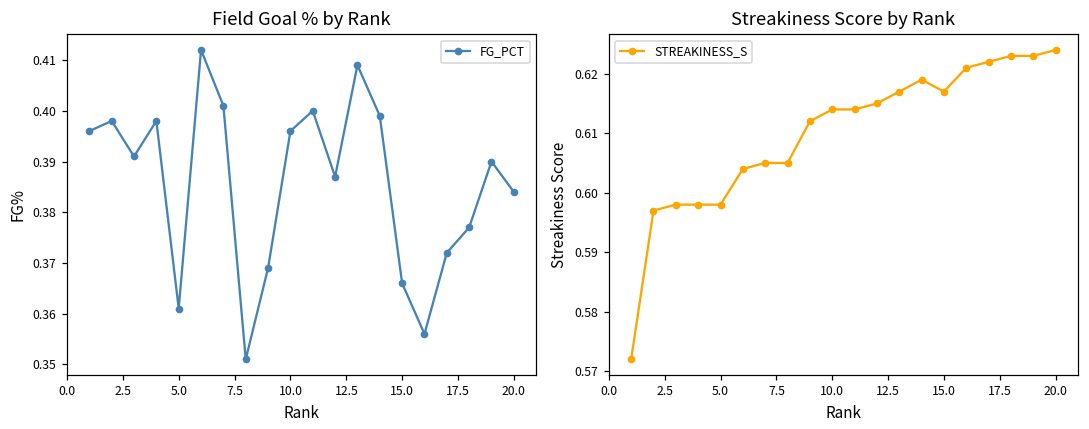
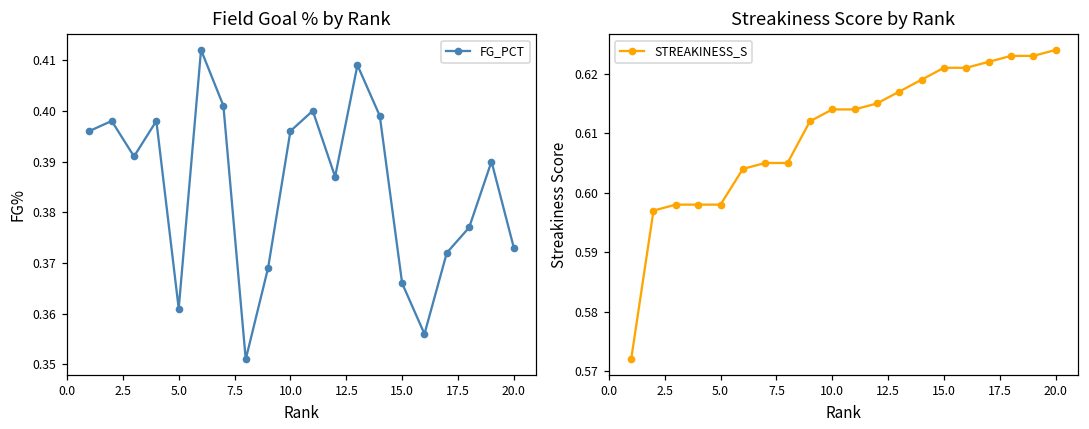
  {
    "Field Goal % by Rank": {
      "5.0": 0.361,
      "10.0": 0.396,
      "15.0": 0.366,
-     "20.0": 0.384
+     "20.0": 0.373
    },
    "Streakiness Score by Rank": {
      "5.0": 0.598,
      "10.0": 0.614,
-     "15.0": 0.617,
+     "15.0": 0.621,
      "20.0": 0.624
    }
  }
